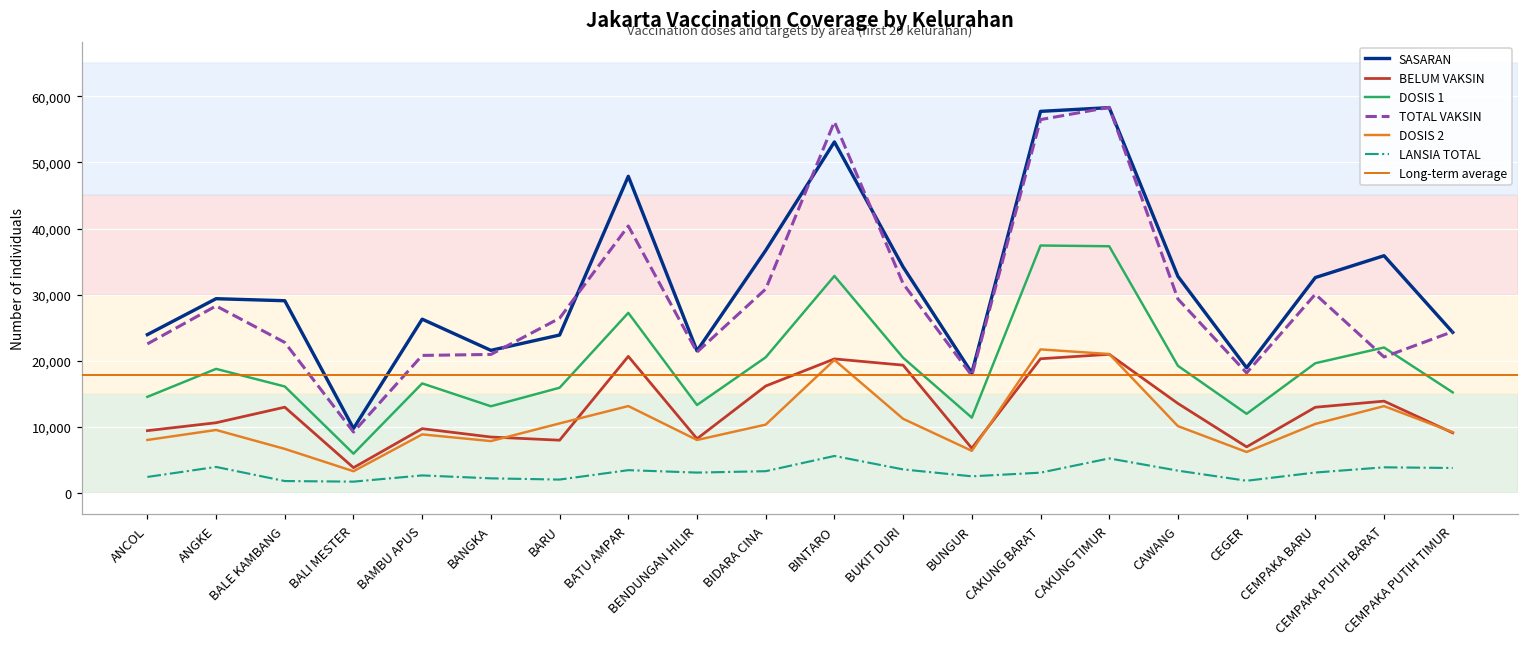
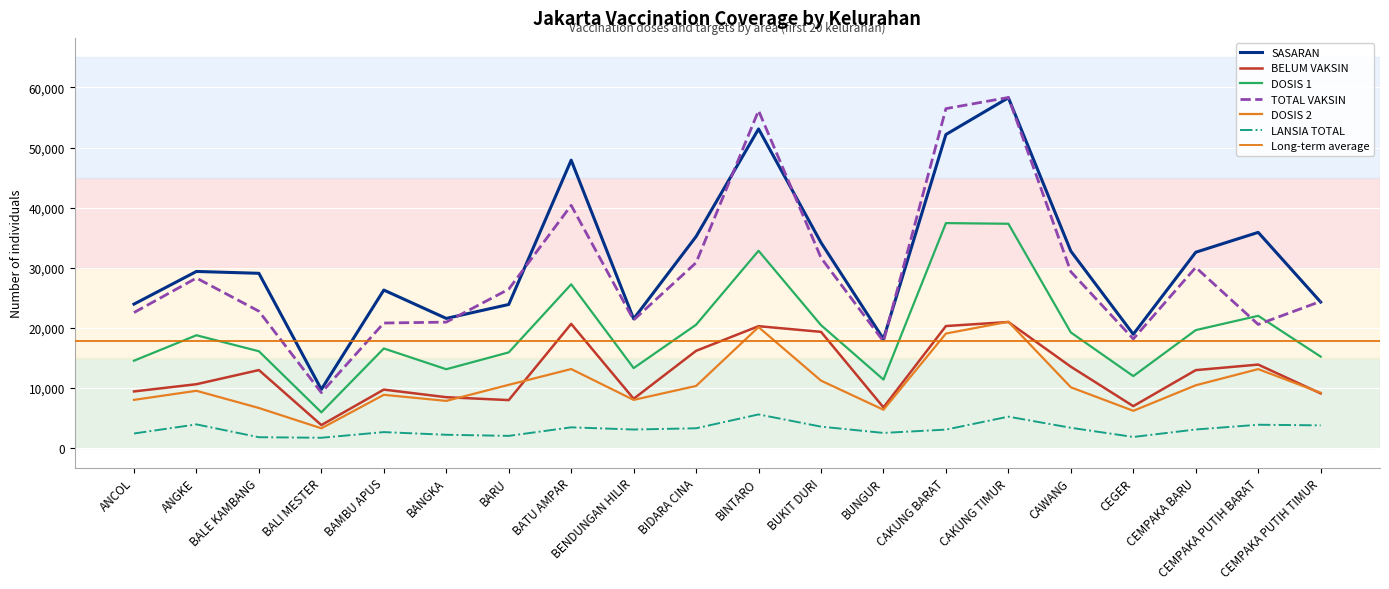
  {
    "SASARAN": {
      "ANCOL": "24,000",
      "ANGKE": "29,000",
      "BALE KAMBANG": "29,000",
      "BALI MESTER": "10,000",
      "BAMBU APUS": "26,000",
      "BANGKA": "22,000",
      "BARU": "24,000",
      "BATU AMPAR": "48,000",
-     "BIDARA CINA": "37,000",
+     "BIDARA CINA": "35,000",
      "BINTARO": "53,000",
      "BUKIT DURI": "34,000",
-     "CAKUNG BARAT": "58,000",
+     "CAKUNG BARAT": "52,000",
      "CAWANG": "33,000",
      "CEGER": "19,000",
      "CEMPAKA BARU": "33,000",
      "CEMPAKA PUTIH BARAT": "36,000"
    },
    "BELUM VAKSIN": {
      "ANCOL": "9,000",
      "ANGKE": "11,000",
      "BALE KAMBANG": "13,000",
      "BALI MESTER": "4,000",
      "BAMBU APUS": "10,000",
      "BANGKA": "8,000",
      "BARU": "8,000",
      "BATU AMPAR": "21,000",
      "BIDARA CINA": "16,000",
      "BUKIT DURI": "19,000",
      "CAKUNG BARAT": "20,000",
      "CAWANG": "14,000",
      "CEGER": "7,000",
      "CEMPAKA BARU": "13,000",
      "CEMPAKA PUTIH BARAT": "14,000"
    },
    "TOTAL VAKSIN": {
      "ANCOL": "23,000",
      "ANGKE": "28,000",
      "BALE KAMBANG": "23,000",
      "BALI MESTER": "9,000",
      "BAMBU APUS": "21,000",
      "BANGKA": "21,000",
      "BARU": "26,000",
      "BATU AMPAR": "40,000",
      "BIDARA CINA": "31,000",
      "BINTARO": "56,000",
      "BUKIT DURI": "32,000",
      "CAKUNG BARAT": "56,000",
      "CAWANG": "29,000",
      "CEGER": "18,000",
      "CEMPAKA BARU": "30,000",
      "CEMPAKA PUTIH BARAT": "21,000"
    },
    "DOSIS 2": {
      "ANCOL": "8,000",
      "ANGKE": "10,000",
      "BALE KAMBANG": "7,000",
      "BALI MESTER": "3,000",
      "BAMBU APUS": "9,000",
      "BANGKA": "8,000",
      "BARU": "11,000",
      "BATU AMPAR": "13,000",
      "BIDARA CINA": "10,000",
      "BUKIT DURI": "11,000",
-     "CAKUNG BARAT": "22,000",
+     "CAKUNG BARAT": "19,000",
      "CAWANG": "10,000",
      "CEGER": "6,000",
      "CEMPAKA BARU": "10,000",
      "CEMPAKA PUTIH BARAT": "13,000"
    }
  }
